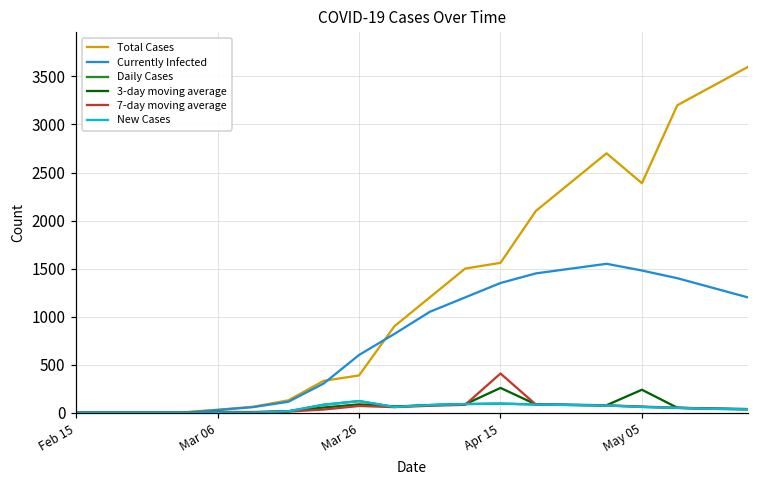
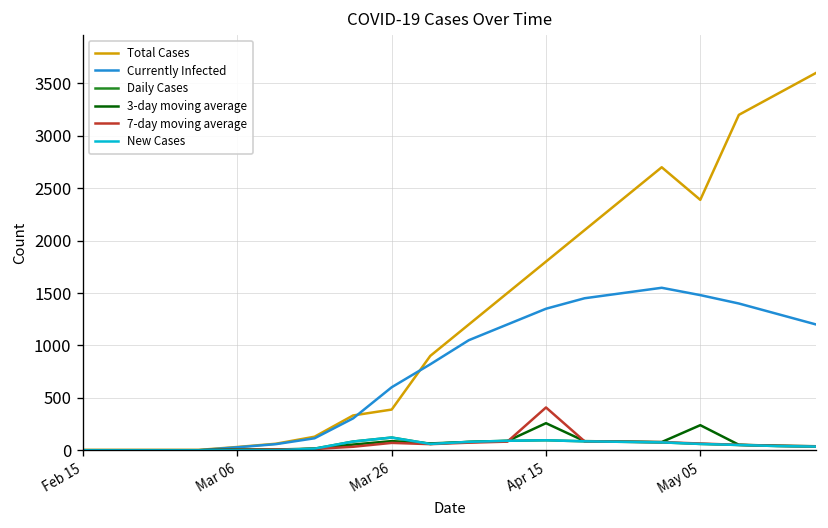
  {
    "Total Cases": {
      "Mar 26": 400,
-     "Apr 15": 1600,
+     "Apr 15": 1800,
      "May 05": 2400
    },
    "3-day moving average": {
      "Apr 15": 300,
      "May 05": 200
    },
    "7-day moving average": {
      "Apr 15": 400
    }
  }
